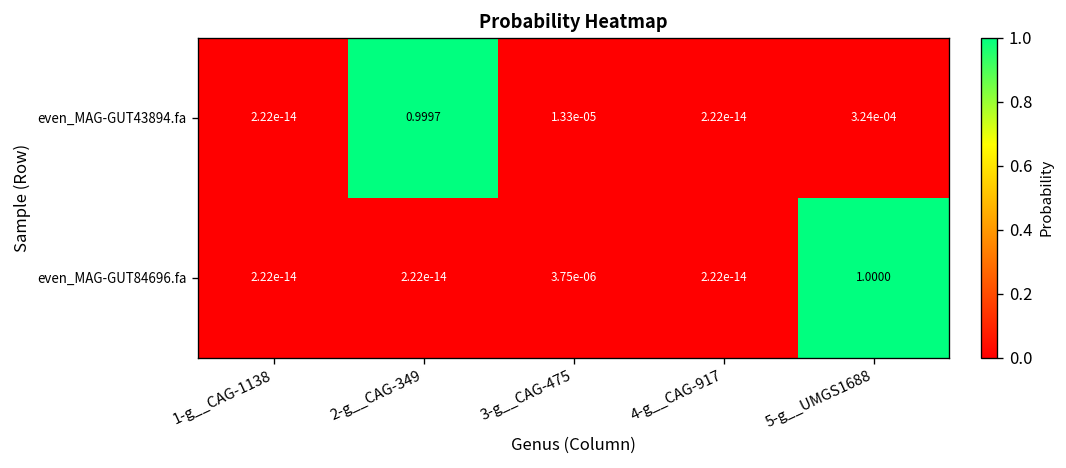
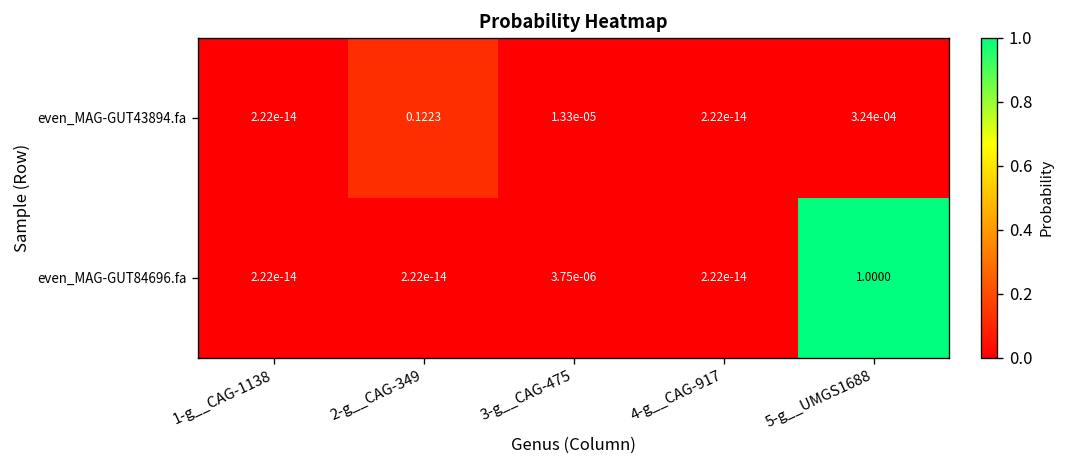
  {
    "even_MAG-GUT43894.fa": {
      "1-g__CAG-1138": "2.22e-14",
-     "2-g__CAG-349": "0.9997",
+     "2-g__CAG-349": "0.1223",
      "3-g__CAG-475": "1.33e-05",
      "4-g__CAG-917": "2.22e-14",
      "5-g__UMGS1688": "3.24e-04"
    },
    "even_MAG-GUT84696.fa": {
      "1-g__CAG-1138": "2.22e-14",
      "2-g__CAG-349": "2.22e-14",
      "3-g__CAG-475": "3.75e-06",
      "4-g__CAG-917": "2.22e-14",
      "5-g__UMGS1688": "1.0000"
    }
  }
